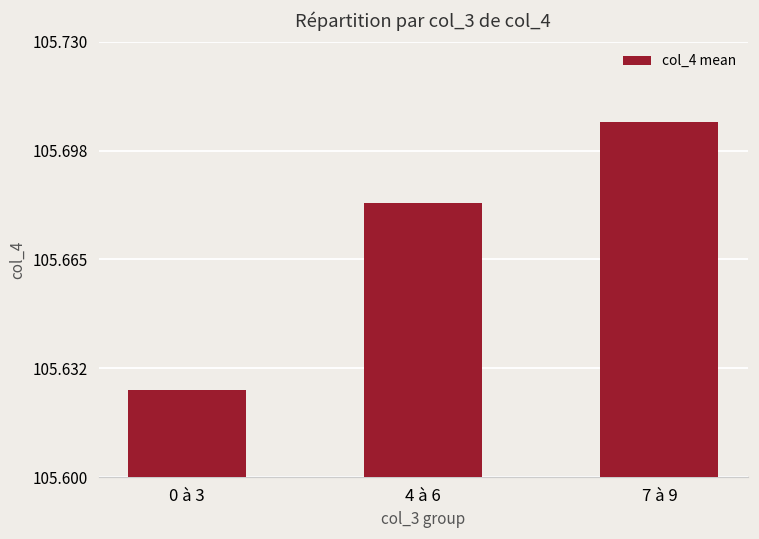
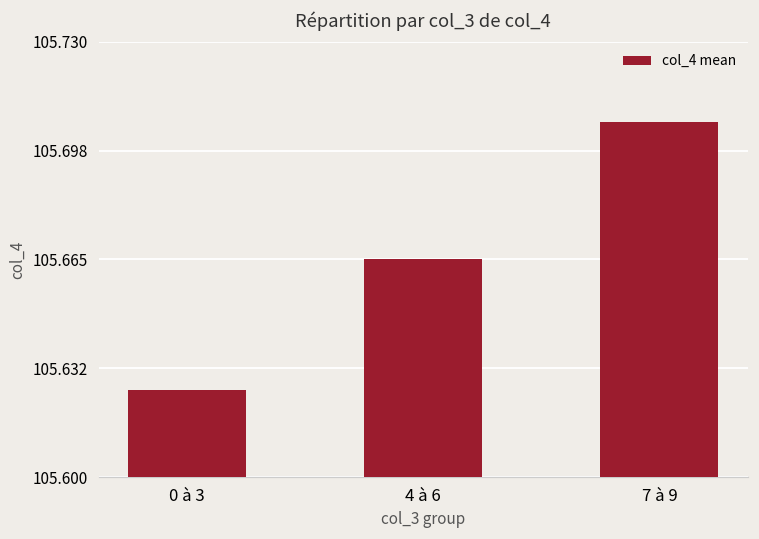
  {
    "0 à 3": 105.626,
-   "4 à 6": 105.682,
+   "4 à 6": 105.665,
    "7 à 9": 105.706
  }
